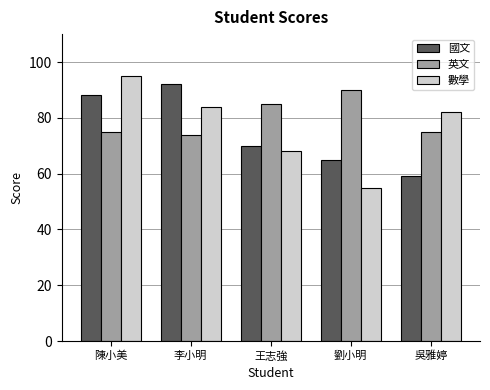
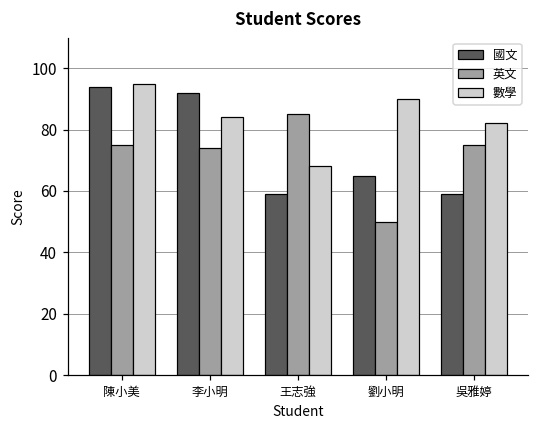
  {
    "國文": {
-     "陳小美": 88,
+     "陳小美": 94,
      "李小明": 92,
-     "王志強": 70,
+     "王志強": 59,
      "劉小明": 65,
      "吳雅婷": 59
    },
    "英文": {
      "陳小美": 75,
      "李小明": 74,
      "王志強": 85,
-     "劉小明": 90,
+     "劉小明": 50,
      "吳雅婷": 75
    },
    "數學": {
      "陳小美": 95,
      "李小明": 84,
      "王志強": 68,
-     "劉小明": 55,
+     "劉小明": 90,
      "吳雅婷": 82
    }
  }
